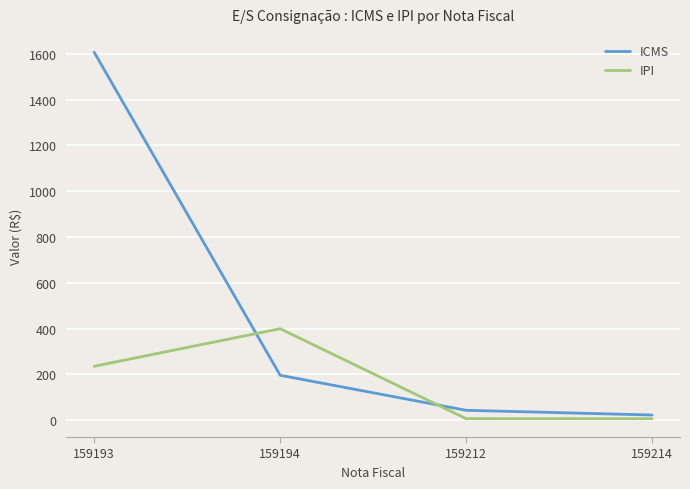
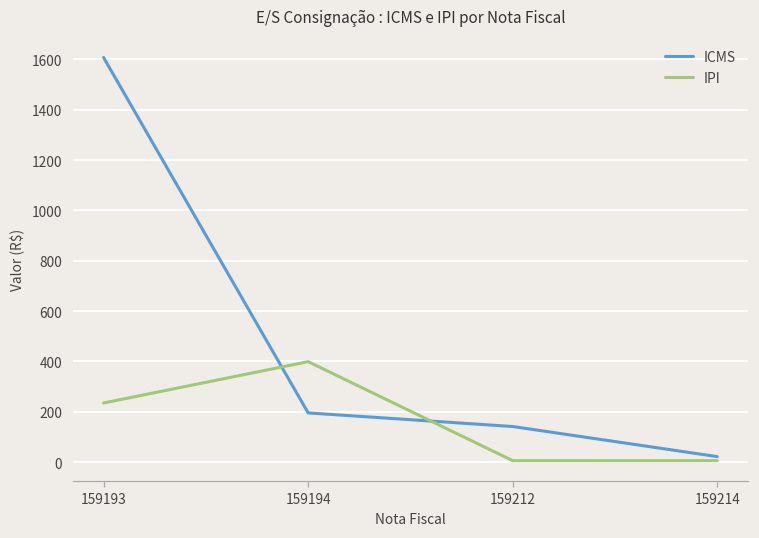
  {
    "ICMS": {
      "159193": 1610,
      "159194": 200,
-     "159212": 40,
+     "159212": 140,
      "159214": 20
    },
    "IPI": {
      "159193": 240,
      "159194": 400,
      "159212": 10,
      "159214": 10
    }
  }
